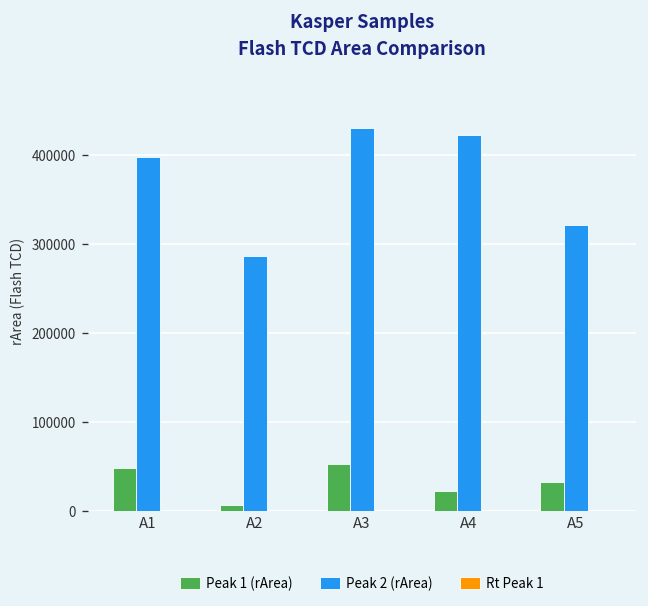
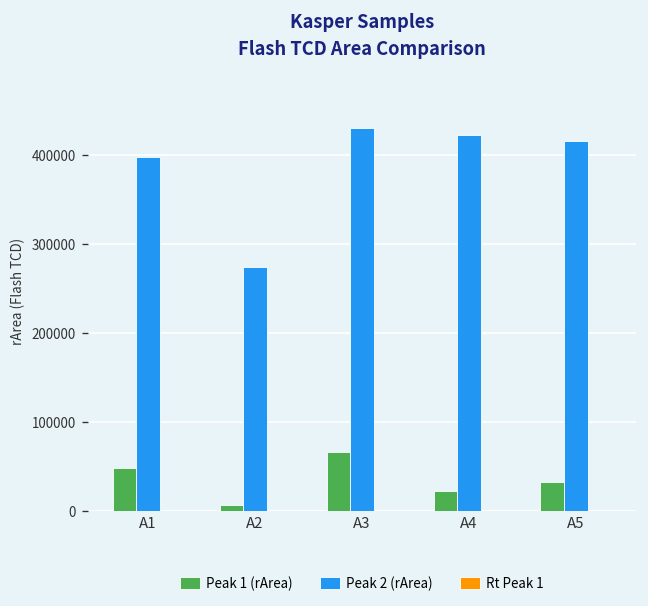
  {
    "Peak 1 (rArea)": {
      "A1": 50000,
      "A2": 10000,
-     "A3": 50000,
+     "A3": 70000,
      "A4": 20000,
      "A5": 30000
    },
    "Peak 2 (rArea)": {
      "A1": 400000,
-     "A2": 290000,
+     "A2": 270000,
      "A3": 430000,
      "A4": 420000,
-     "A5": 320000
+     "A5": 420000
    }
  }
